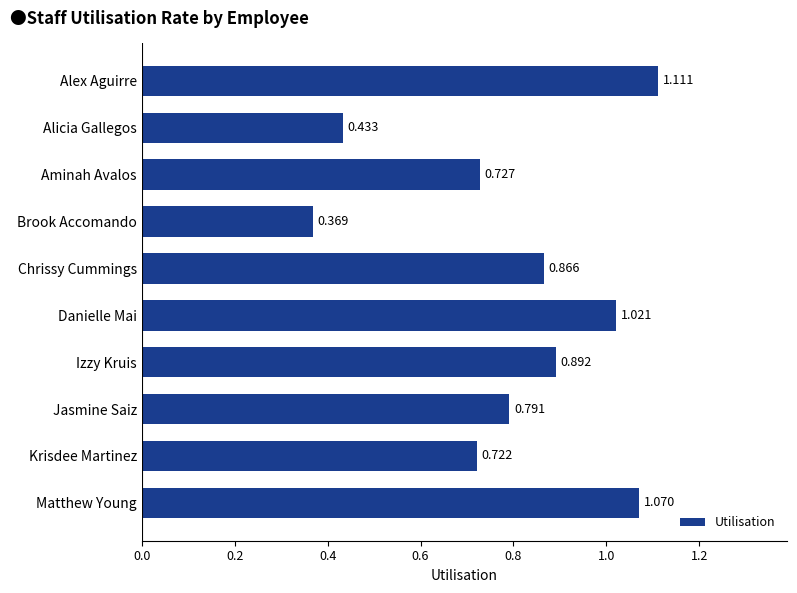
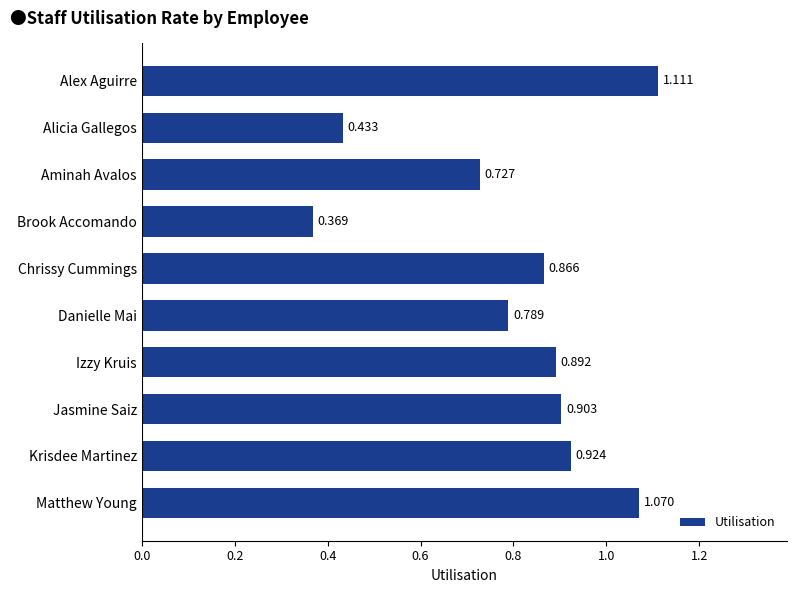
  {
    "Alex Aguirre": 1.111,
    "Alicia Gallegos": 0.433,
    "Aminah Avalos": 0.727,
    "Brook Accomando": 0.369,
    "Chrissy Cummings": 0.866,
-   "Danielle Mai": 1.021,
+   "Danielle Mai": 0.789,
    "Izzy Kruis": 0.892,
-   "Jasmine Saiz": 0.791,
-   "Krisdee Martinez": 0.722,
+   "Jasmine Saiz": 0.903,
+   "Krisdee Martinez": 0.924,
    "Matthew Young": 1.070
  }
